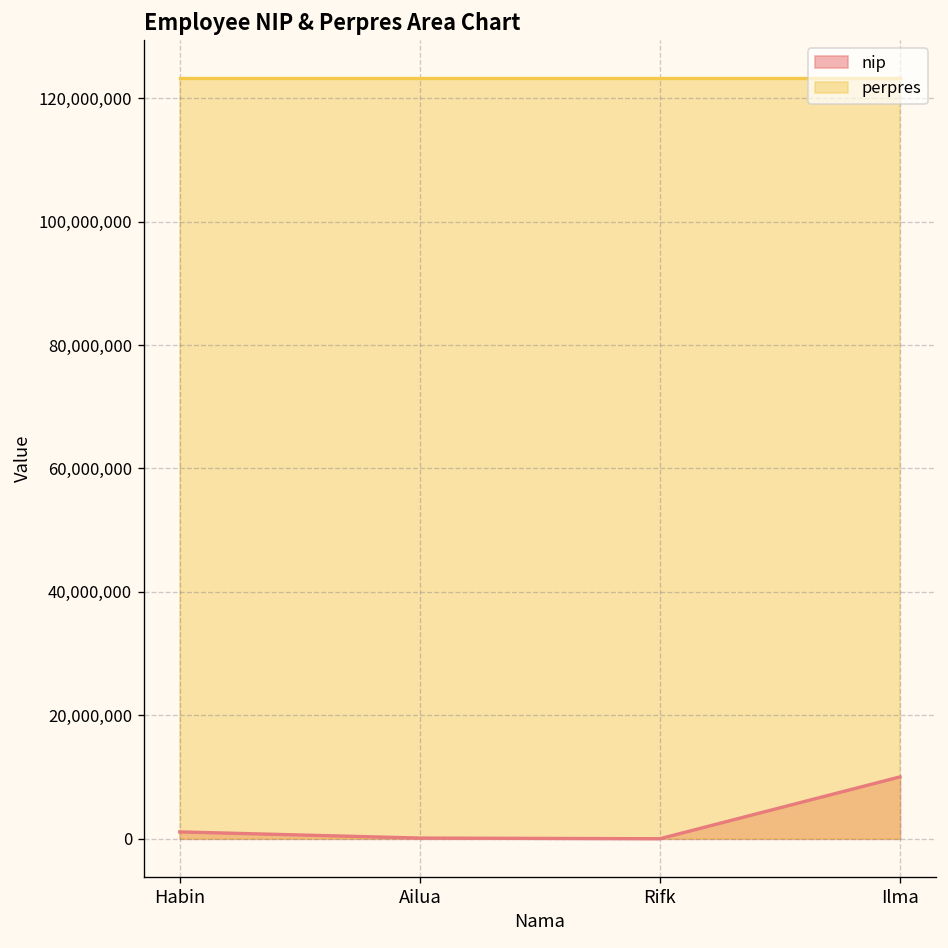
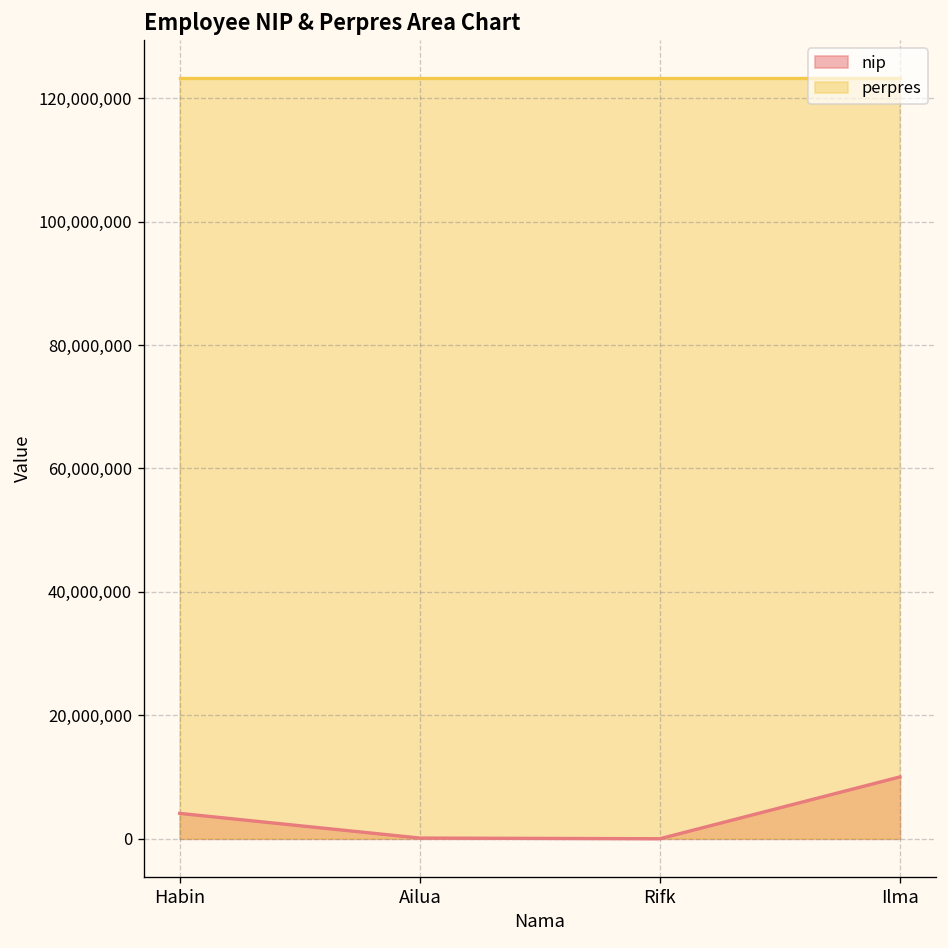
  {
    "nip": {
-     "Habin": "1,000,000",
+     "Habin": "4,000,000",
      "Ailua": "0",
      "Rifk": "0",
      "Ilma": "10,000,000"
    },
    "perpres": {
      "Habin": "123,000,000",
      "Ailua": "123,000,000",
      "Rifk": "123,000,000"
    }
  }
